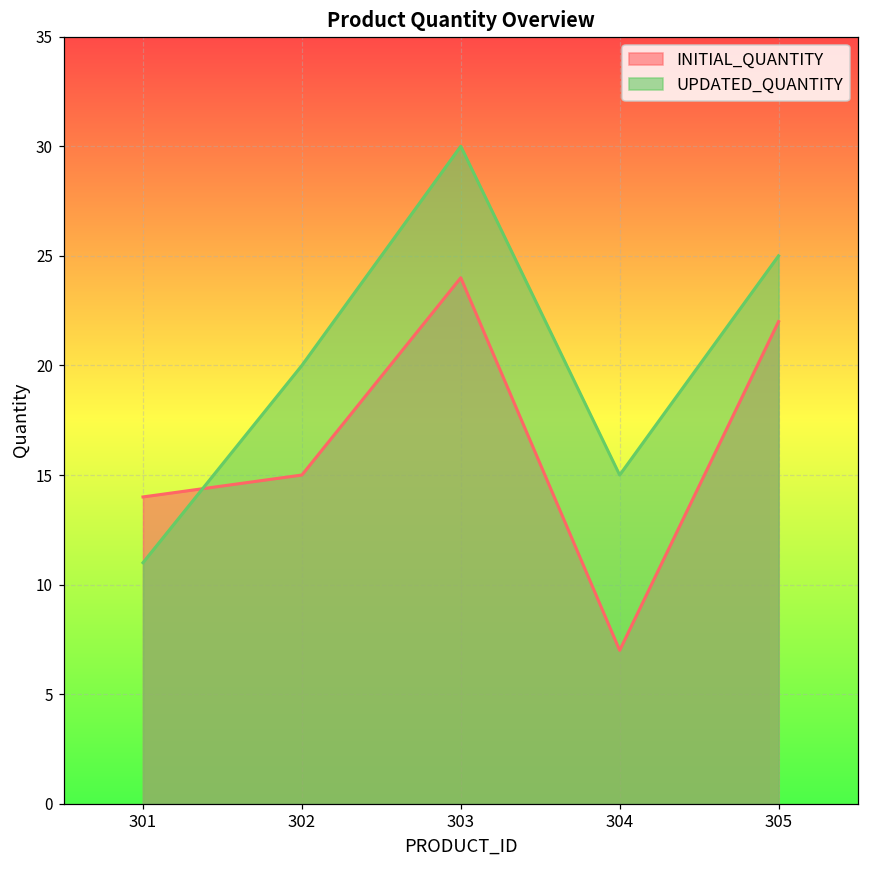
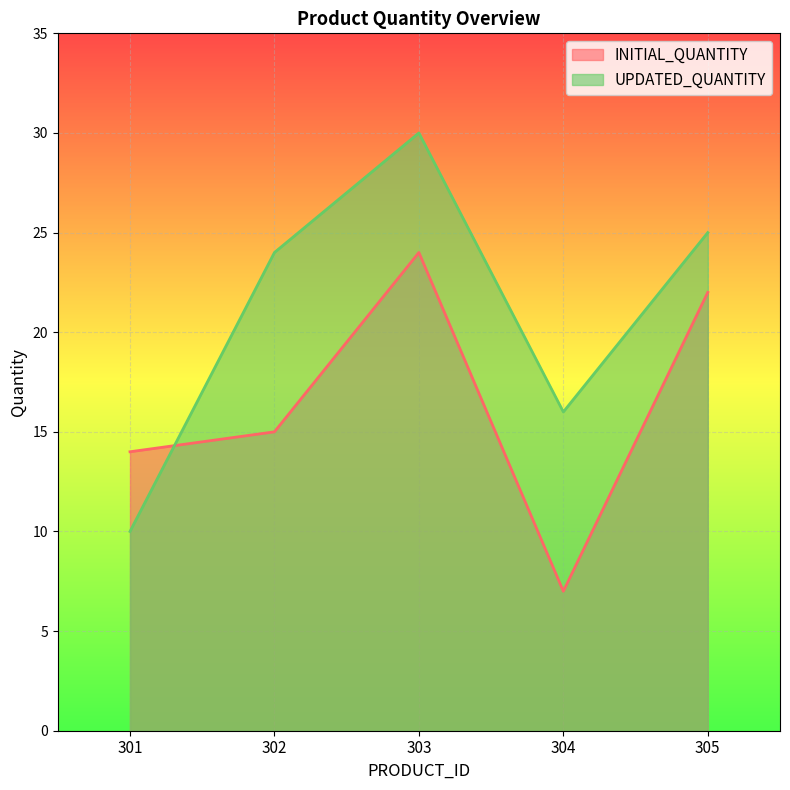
  {
    "INITIAL_QUANTITY": {
      "301": 14,
      "302": 15,
      "303": 24,
      "304": 7,
      "305": 22
    },
    "UPDATED_QUANTITY": {
-     "301": 11,
-     "302": 20,
+     "301": 10,
+     "302": 24,
      "303": 30,
-     "304": 15,
+     "304": 16,
      "305": 25
    }
  }
